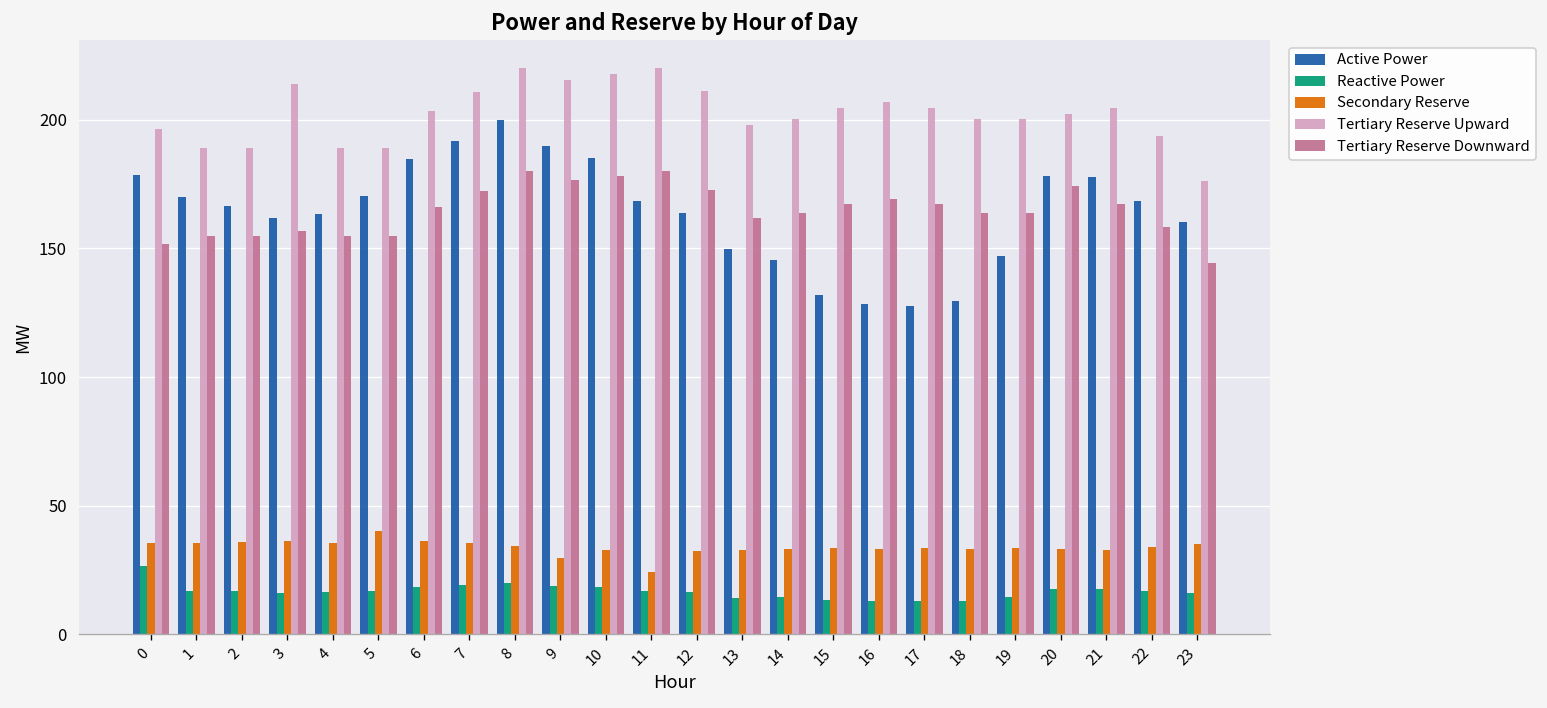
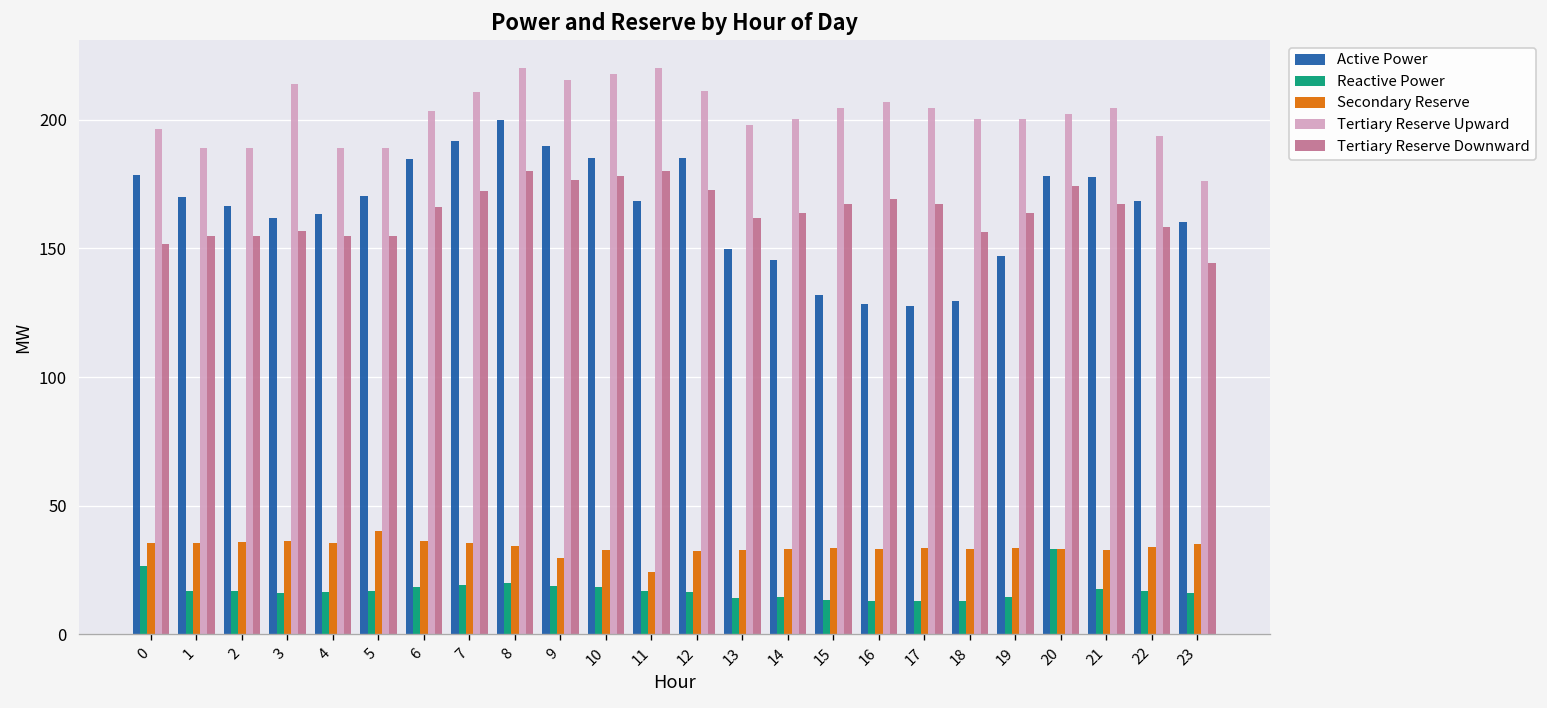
  {
    "Active Power": {
      "0": 179,
      "1": 170,
      "2": 167,
      "3": 162,
      "4": 163,
      "5": 170,
      "6": 185,
      "7": 192,
      "8": 200,
      "9": 190,
      "10": 185,
      "11": 168,
-     "12": 164,
+     "12": 185,
      "13": 150,
      "14": 146,
      "15": 132,
      "16": 128,
      "17": 128,
      "18": 129,
      "19": 147,
      "20": 178,
      "21": 178,
      "22": 168,
      "23": 160
    },
    "Reactive Power": {
      "0": 27,
      "1": 17,
      "2": 17,
      "3": 16,
      "4": 16,
      "5": 17,
      "6": 18,
      "7": 19,
      "8": 20,
      "9": 19,
      "10": 19,
      "11": 17,
      "12": 16,
      "13": 14,
      "14": 15,
      "15": 13,
      "16": 13,
      "17": 13,
      "18": 13,
      "19": 15,
-     "20": 18,
+     "20": 33,
      "21": 18,
      "22": 17,
      "23": 16
    },
    "Secondary Reserve": {
      "0": 36,
      "1": 36,
      "2": 36,
      "3": 36,
      "4": 36,
      "5": 40,
      "6": 36,
      "7": 36,
      "8": 34,
      "9": 30,
      "10": 33,
      "11": 24,
      "12": 32,
      "13": 33,
      "14": 33,
      "15": 34,
      "16": 33,
      "17": 34,
      "18": 33,
      "19": 34,
      "20": 33,
      "21": 33,
      "22": 34,
      "23": 35
    },
    "Tertiary Reserve Upward": {
      "0": 196,
      "1": 189,
      "2": 189,
      "3": 214,
      "4": 189,
      "5": 189,
      "6": 203,
      "7": 211,
      "8": 220,
      "9": 216,
      "10": 218,
      "11": 220,
      "12": 211,
      "13": 198,
      "14": 200,
      "15": 205,
      "16": 207,
      "17": 205,
      "18": 200,
      "19": 200,
      "20": 202,
      "21": 205,
      "22": 194,
      "23": 176
    },
    "Tertiary Reserve Downward": {
      "0": 152,
      "1": 155,
      "2": 155,
      "3": 157,
      "4": 155,
      "5": 155,
      "6": 166,
      "7": 172,
      "8": 180,
      "9": 176,
      "10": 178,
      "11": 180,
      "12": 173,
      "13": 162,
      "14": 164,
      "15": 167,
      "16": 169,
      "17": 167,
-     "18": 164,
+     "18": 156,
      "19": 164,
      "20": 174,
      "21": 167,
      "22": 158,
      "23": 144
    }
  }
